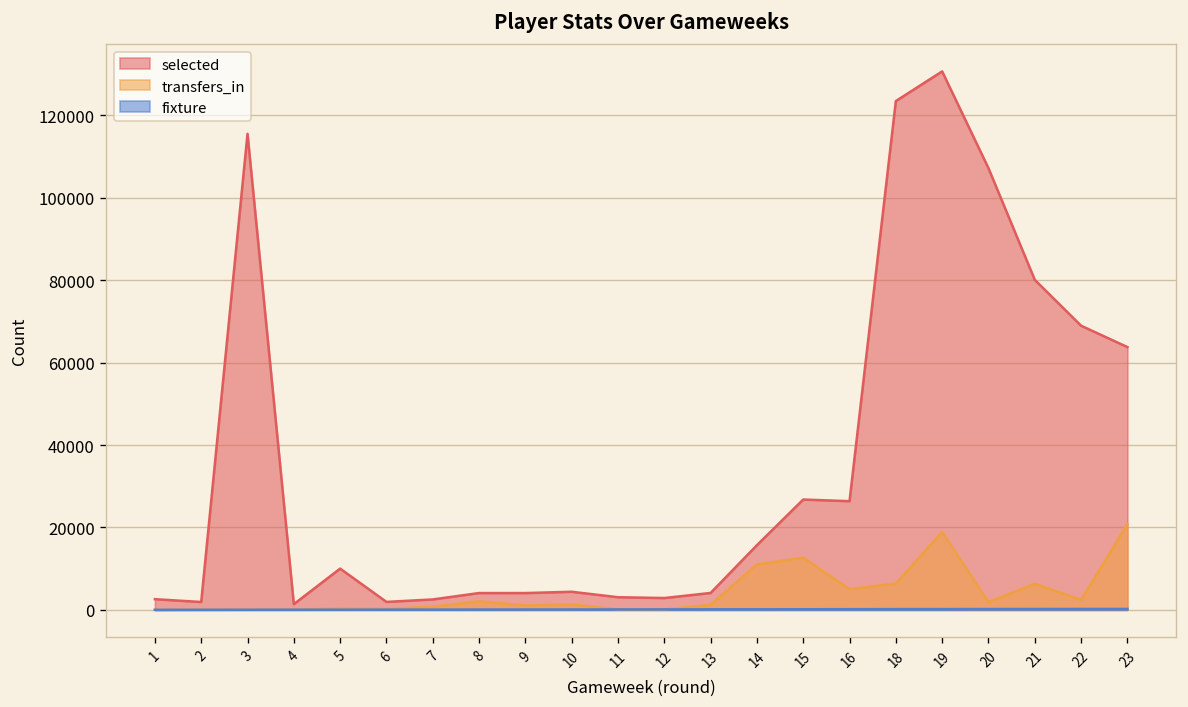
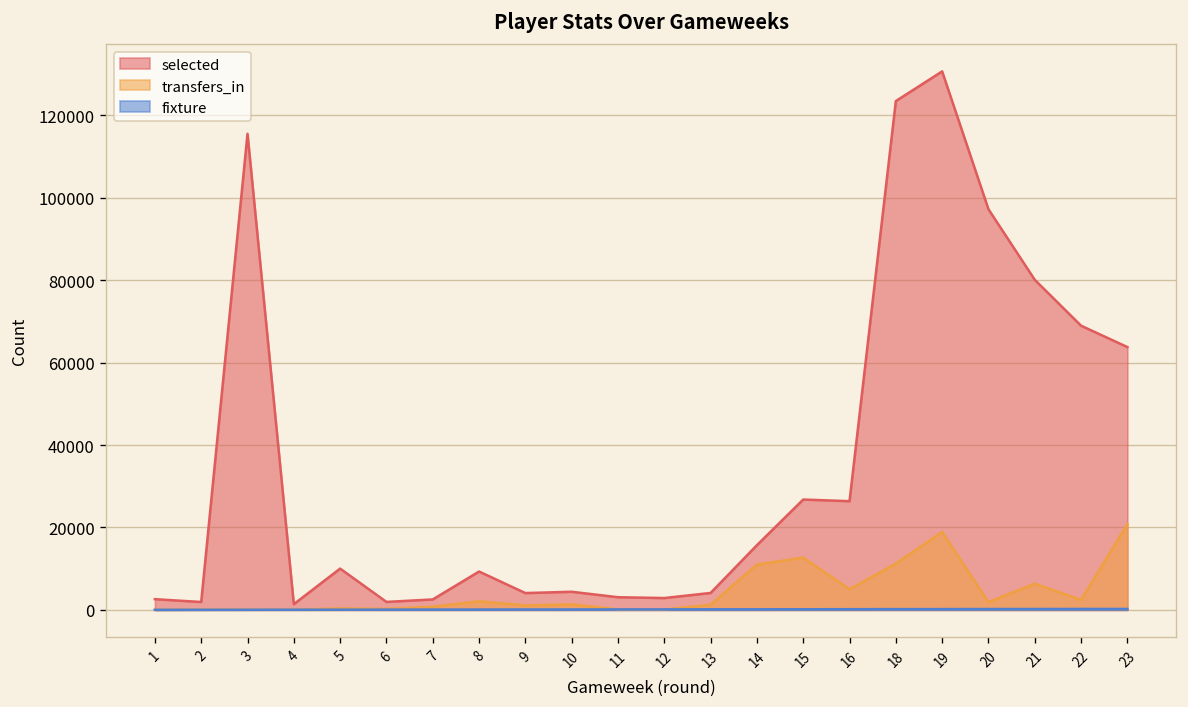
  {
    "selected": {
      "1": 3000,
      "2": 2000,
      "3": 116000,
      "4": 1000,
      "5": 10000,
      "6": 2000,
      "7": 3000,
-     "8": 4000,
+     "8": 9000,
      "9": 4000,
      "10": 4000,
      "11": 3000,
      "12": 3000,
      "13": 4000,
      "14": 16000,
      "15": 27000,
      "16": 26000,
      "18": 123000,
      "19": 131000,
-     "20": 107000,
+     "20": 97000,
      "21": 80000,
      "22": 69000,
      "23": 64000
    },
    "transfers_in": {
      "8": 2000,
      "9": 1000,
      "10": 1000,
      "13": 1000,
      "14": 11000,
      "15": 13000,
      "16": 5000,
-     "18": 6000,
+     "18": 11000,
      "19": 19000,
      "20": 2000,
      "21": 6000,
      "22": 2000,
      "23": 21000
    },
    "fixture": {
      "8": 0,
      "9": 0,
      "10": 0,
      "13": 0,
      "14": 0,
      "15": 0,
      "16": 0,
      "18": 0,
      "19": 0,
      "20": 0,
      "21": 0,
      "22": 0,
      "23": 0
    }
  }
